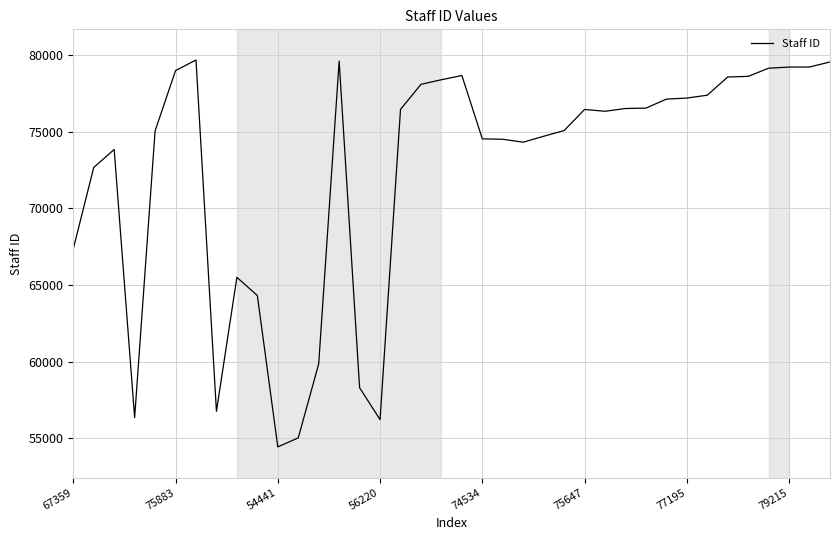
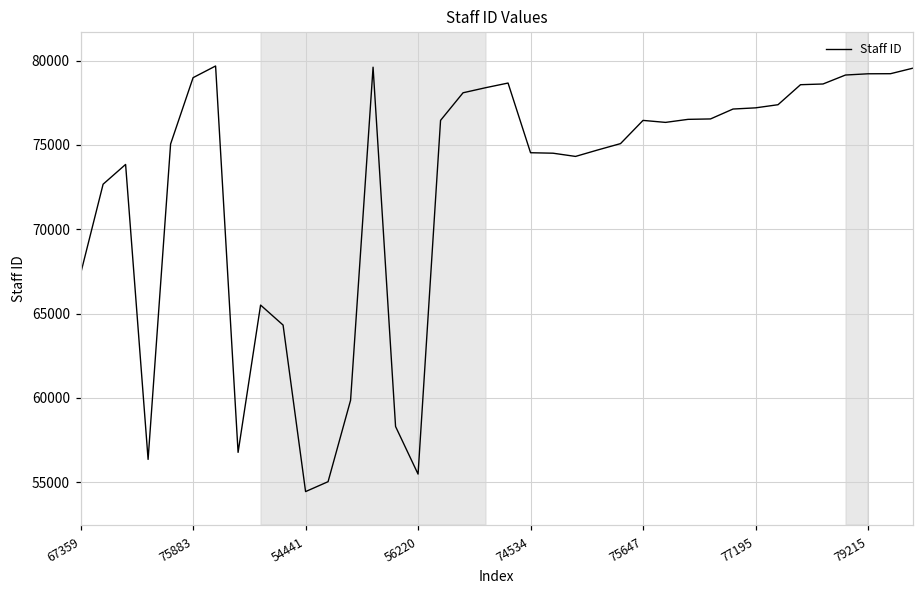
  {
    "67359": 67400,
    "75883": 79000,
    "54441": 54400,
-   "56220": 56200,
+   "56220": 55500,
    "74534": 74500,
    "75647": 76500,
    "77195": 77200,
    "79215": 79200
  }
